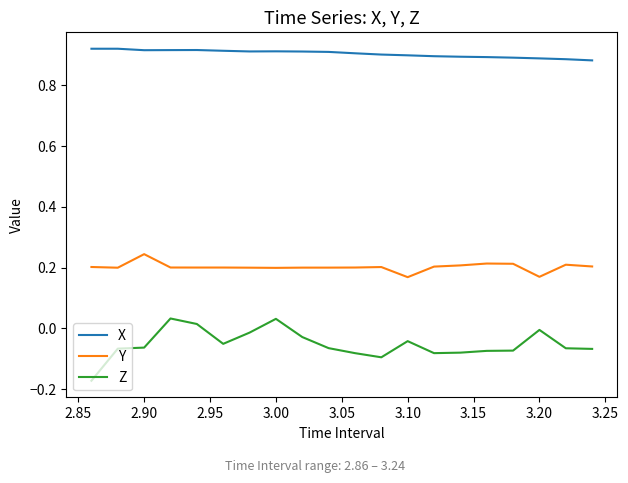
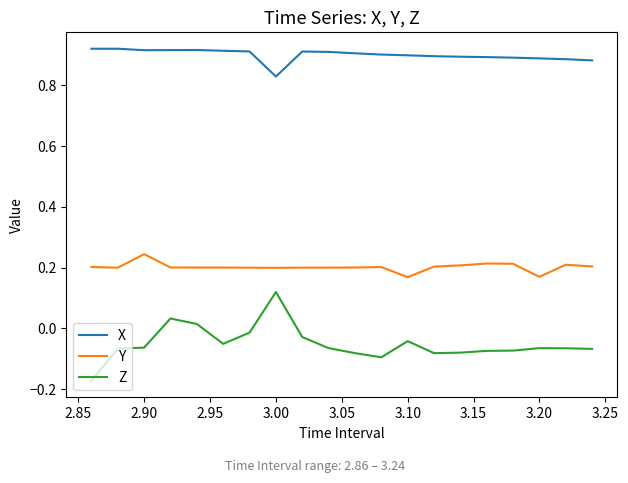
  {
    "X": {
      "2.90": 0.91,
-     "3.00": 0.91,
+     "3.00": 0.83,
      "3.10": 0.90,
      "3.20": 0.89
    },
    "Y": {
      "2.90": 0.24,
      "3.00": 0.20,
      "3.10": 0.17,
      "3.20": 0.17
    },
    "Z": {
      "2.90": -0.06,
-     "3.00": 0.03,
+     "3.00": 0.12,
      "3.10": -0.04,
-     "3.20": -0.01
+     "3.20": -0.06
    }
  }
